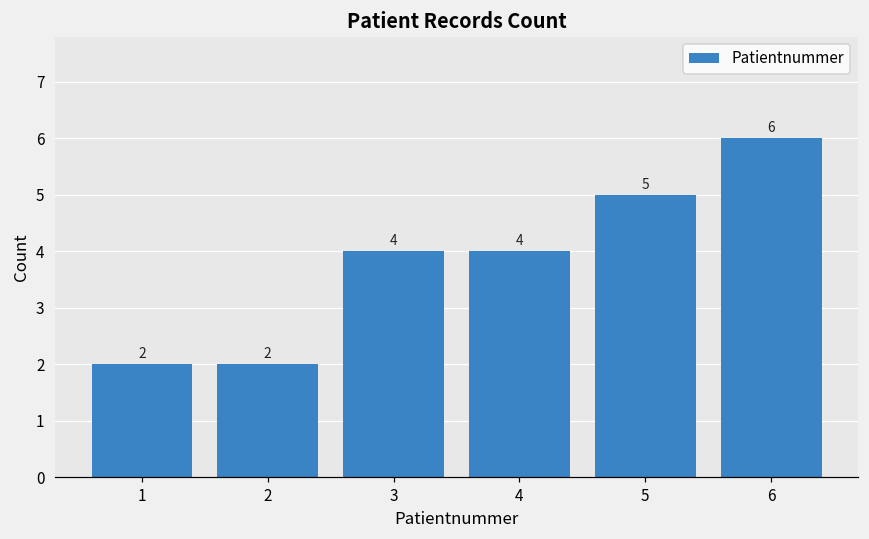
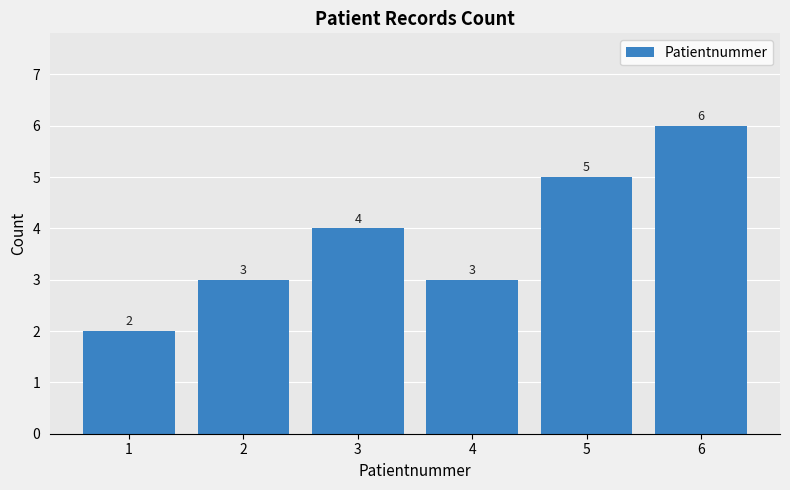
  {
    "1": 2,
-   "2": 2,
+   "2": 3,
    "3": 4,
-   "4": 4,
+   "4": 3,
    "5": 5,
    "6": 6
  }
